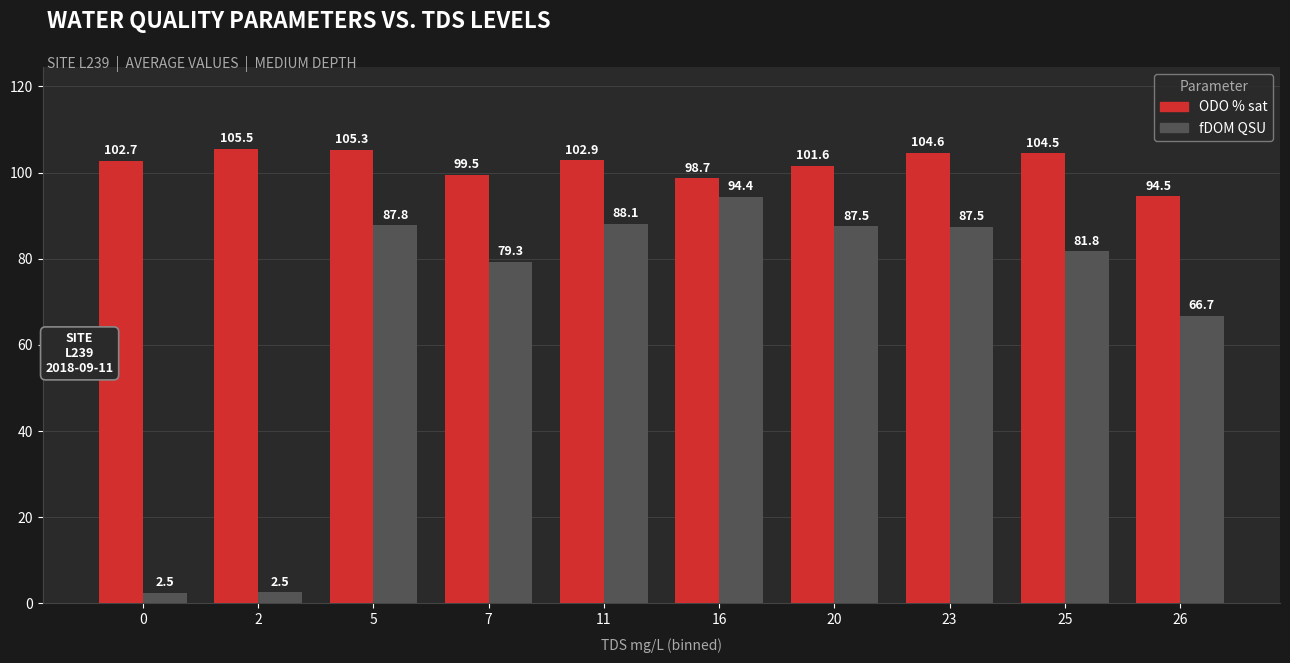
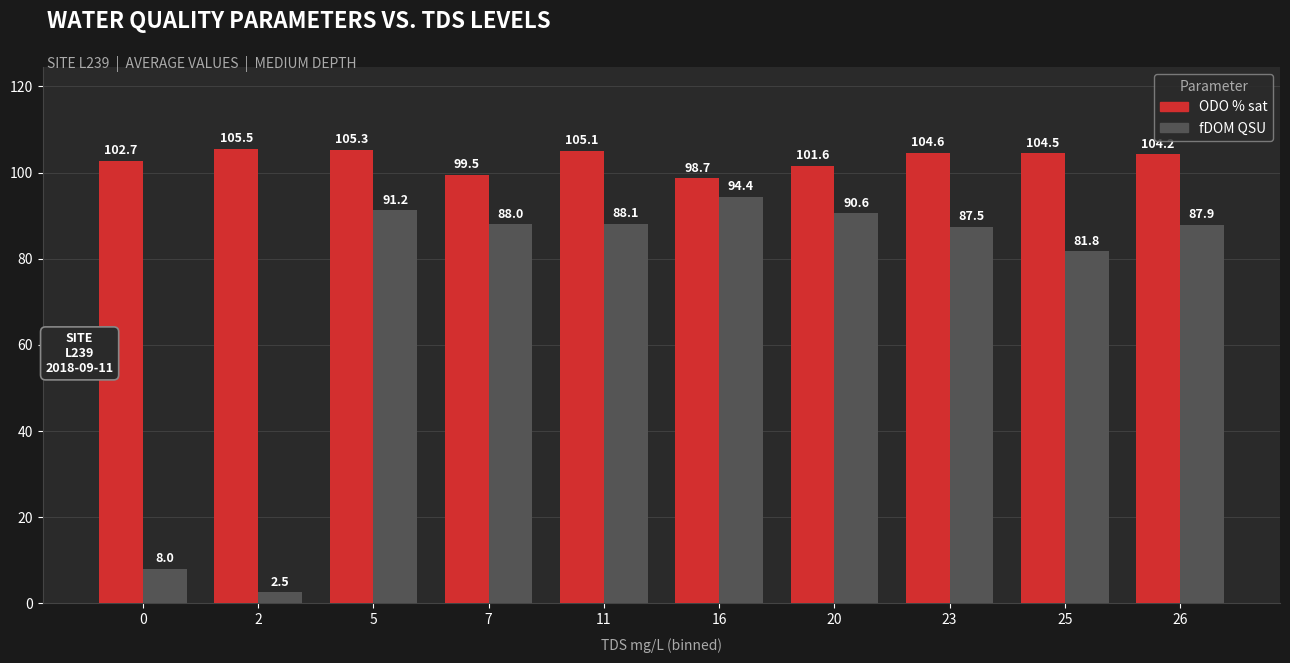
  {
    "ODO % sat": {
      "0": 102.7,
      "2": 105.5,
      "5": 105.3,
      "7": 99.5,
-     "11": 102.9,
+     "11": 105.1,
      "16": 98.7,
      "20": 101.6,
      "23": 104.6,
      "25": 104.5,
-     "26": 95
+     "26": 104
    },
    "fDOM QSU": {
-     "0": 2.5,
+     "0": 8.0,
      "2": 2.5,
-     "5": 87.8,
-     "7": 79.3,
+     "5": 91.2,
+     "7": 88.0,
      "11": 88.1,
      "16": 94.4,
-     "20": 87.5,
+     "20": 90.6,
      "23": 87.5,
      "25": 81.8,
-     "26": 66.7
+     "26": 87.9
    }
  }
